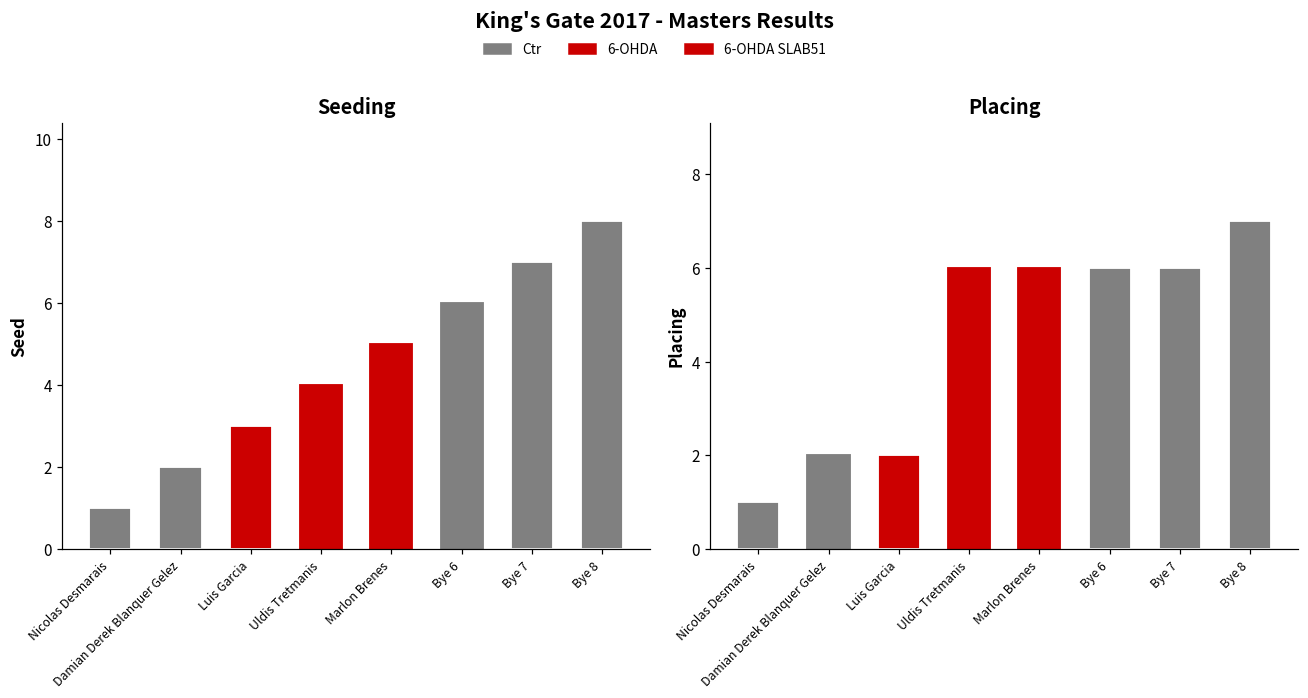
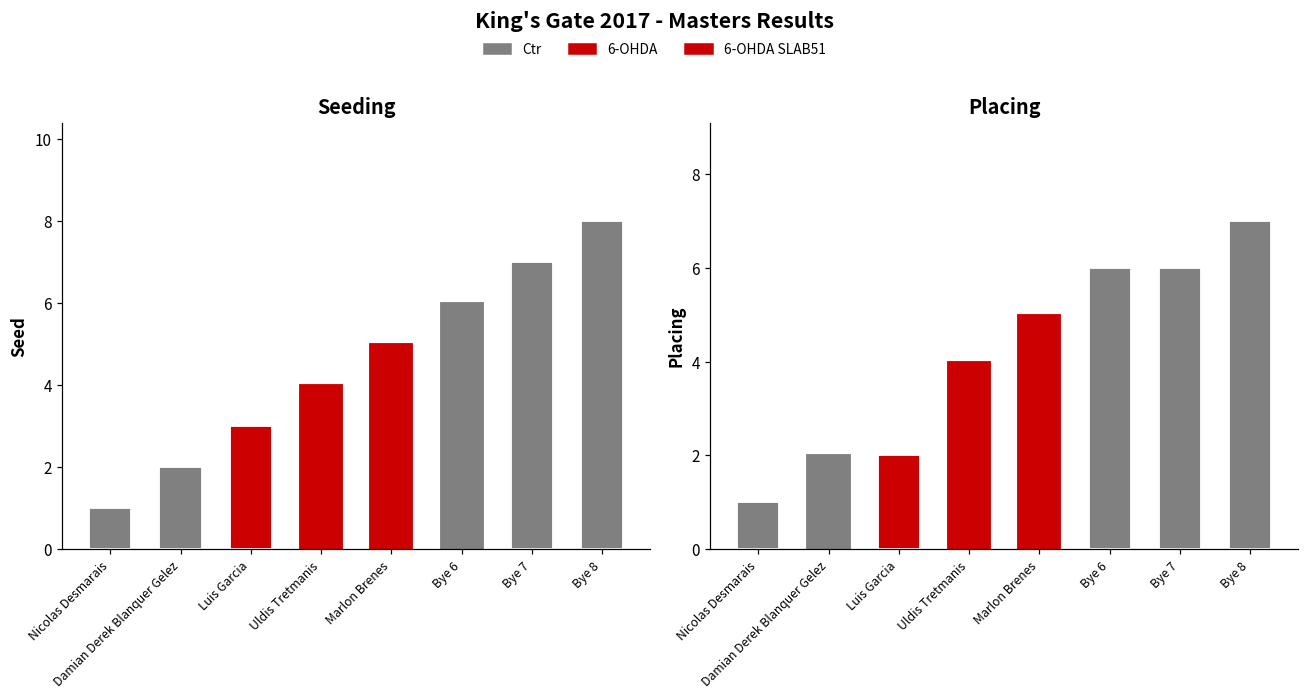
  {
    "Seeding": {
      "Nicolas Desmarais": 1.0,
      "Damian Derek Blanquer Gelez": 2.0,
      "Luis Garcia": 3.0,
      "Uldis Tretmanis": 4.0,
      "Marlon Brenes": 5.0,
      "Bye 6": 6.0,
      "Bye 7": 7.0,
      "Bye 8": 8.0
    },
    "Placing": {
      "Nicolas Desmarais": 1,
      "Damian Derek Blanquer Gelez": 2,
      "Luis Garcia": 2,
-     "Uldis Tretmanis": 6,
-     "Marlon Brenes": 6,
+     "Uldis Tretmanis": 4,
+     "Marlon Brenes": 5,
      "Bye 6": 6,
      "Bye 7": 6,
      "Bye 8": 7
    }
  }
